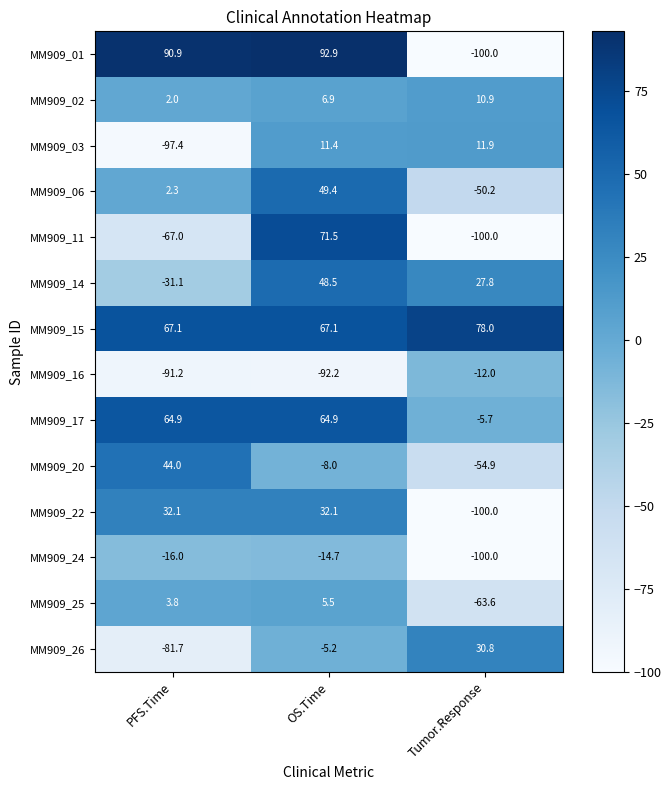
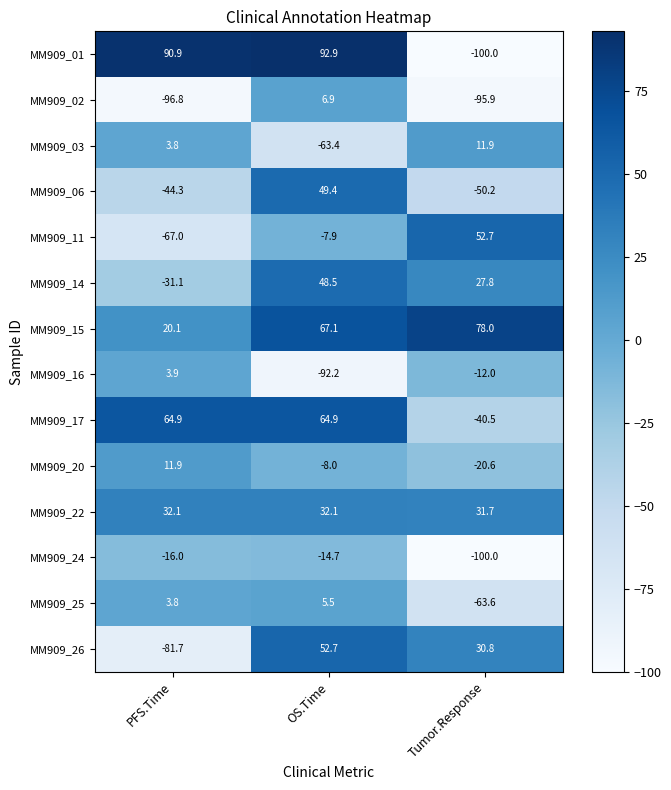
  {
    "MM909_01": {
      "PFS.Time": 90.9,
      "OS.Time": 92.9,
      "Tumor.Response": -100.0
    },
    "MM909_02": {
-     "PFS.Time": 2.0,
+     "PFS.Time": -96.8,
      "OS.Time": 6.9,
-     "Tumor.Response": 10.9
+     "Tumor.Response": -95.9
    },
    "MM909_03": {
-     "PFS.Time": -97.4,
-     "OS.Time": 11.4,
+     "PFS.Time": 3.8,
+     "OS.Time": -63.4,
      "Tumor.Response": 11.9
    },
    "MM909_06": {
-     "PFS.Time": 2.3,
+     "PFS.Time": -44.3,
      "OS.Time": 49.4,
      "Tumor.Response": -50.2
    },
    "MM909_11": {
      "PFS.Time": -67.0,
-     "OS.Time": 71.5,
-     "Tumor.Response": -100.0
+     "OS.Time": -7.9,
+     "Tumor.Response": 52.7
    },
    "MM909_14": {
      "PFS.Time": -31.1,
      "OS.Time": 48.5,
      "Tumor.Response": 27.8
    },
    "MM909_15": {
-     "PFS.Time": 67.1,
+     "PFS.Time": 20.1,
      "OS.Time": 67.1,
      "Tumor.Response": 78.0
    },
    "MM909_16": {
-     "PFS.Time": -91.2,
+     "PFS.Time": 3.9,
      "OS.Time": -92.2,
      "Tumor.Response": -12.0
    },
    "MM909_17": {
      "PFS.Time": 64.9,
      "OS.Time": 64.9,
-     "Tumor.Response": -5.7
+     "Tumor.Response": -40.5
    },
    "MM909_20": {
-     "PFS.Time": 44.0,
+     "PFS.Time": 11.9,
      "OS.Time": -8.0,
-     "Tumor.Response": -54.9
+     "Tumor.Response": -20.6
    },
    "MM909_22": {
      "PFS.Time": 32.1,
      "OS.Time": 32.1,
-     "Tumor.Response": -100.0
+     "Tumor.Response": 31.7
    },
    "MM909_24": {
      "PFS.Time": -16.0,
      "OS.Time": -14.7,
      "Tumor.Response": -100.0
    },
    "MM909_25": {
      "PFS.Time": 3.8,
      "OS.Time": 5.5,
      "Tumor.Response": -63.6
    },
    "MM909_26": {
      "PFS.Time": -81.7,
-     "OS.Time": -5.2,
+     "OS.Time": 52.7,
      "Tumor.Response": 30.8
    }
  }
